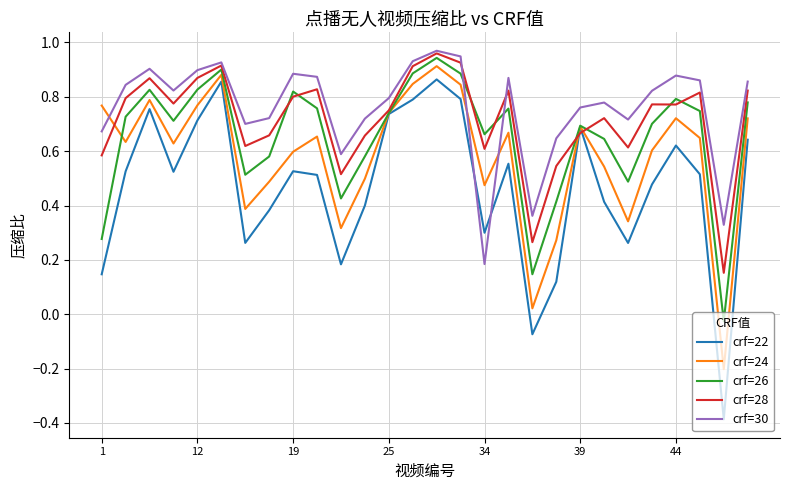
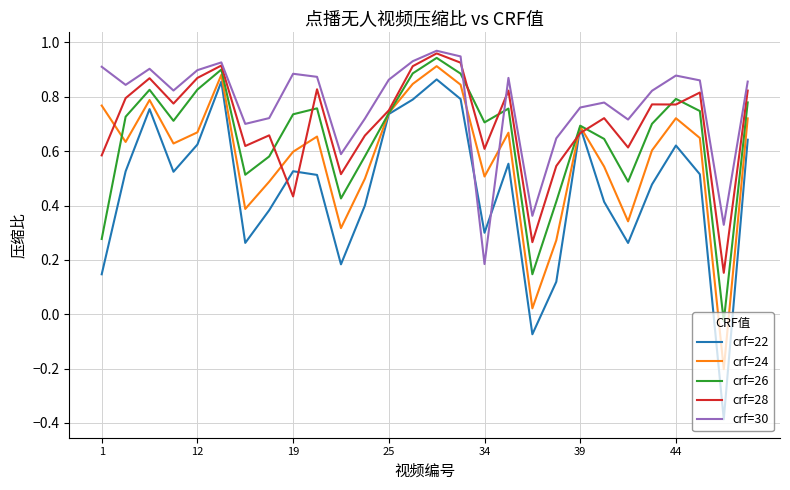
  {
    "crf=22": {
      "1": 0.15,
-     "12": 0.71,
+     "12": 0.62,
      "19": 0.53,
      "34": 0.30,
      "44": 0.62
    },
    "crf=24": {
      "1": 0.77,
-     "12": 0.77,
+     "12": 0.67,
      "19": 0.60,
-     "34": 0.47,
+     "34": 0.51,
      "44": 0.72
    },
    "crf=26": {
      "1": 0.28,
      "12": 0.83,
-     "19": 0.82,
-     "34": 0.66,
+     "19": 0.74,
+     "34": 0.71,
      "44": 0.79
    },
    "crf=28": {
      "1": 0.58,
      "12": 0.87,
-     "19": 0.80,
+     "19": 0.43,
      "25": 0.75,
      "34": 0.61,
      "39": 0.67,
      "44": 0.77
    },
    "crf=30": {
-     "1": 0.67,
+     "1": 0.91,
      "12": 0.90,
      "19": 0.88,
-     "25": 0.80,
+     "25": 0.86,
      "34": 0.18,
      "39": 0.76,
      "44": 0.88
    }
  }
